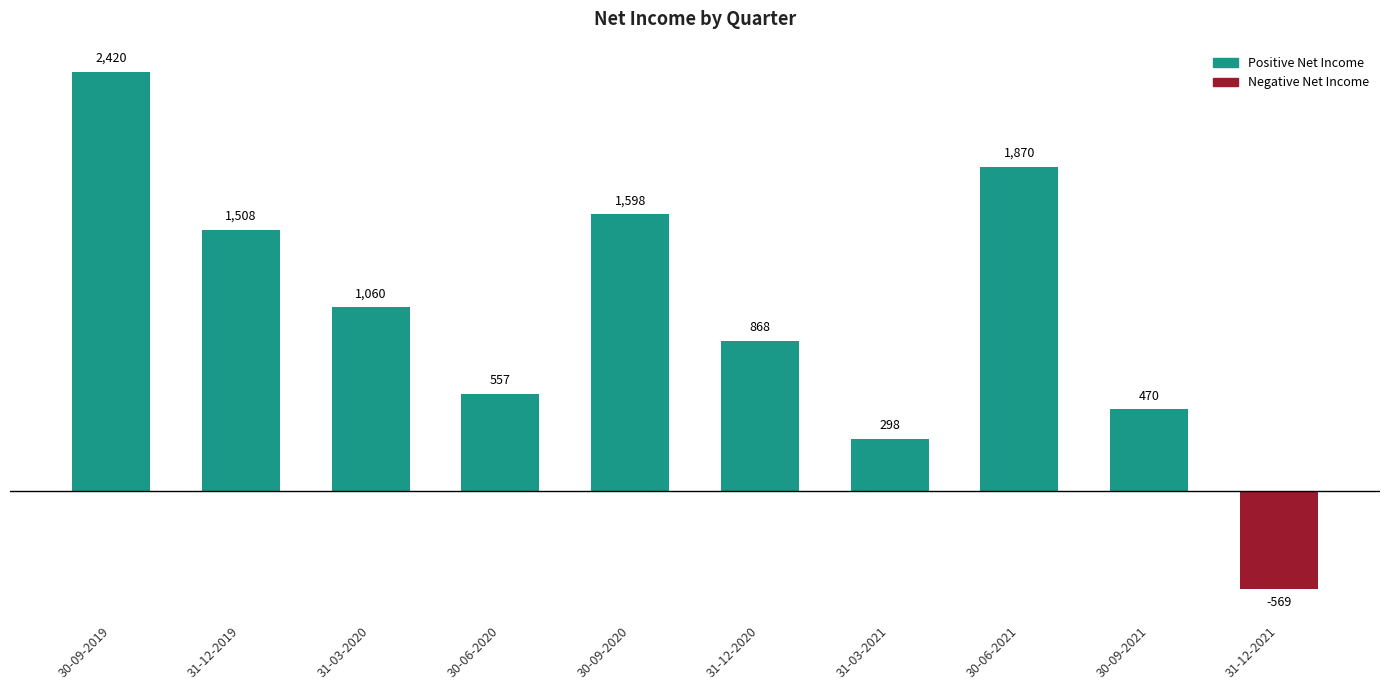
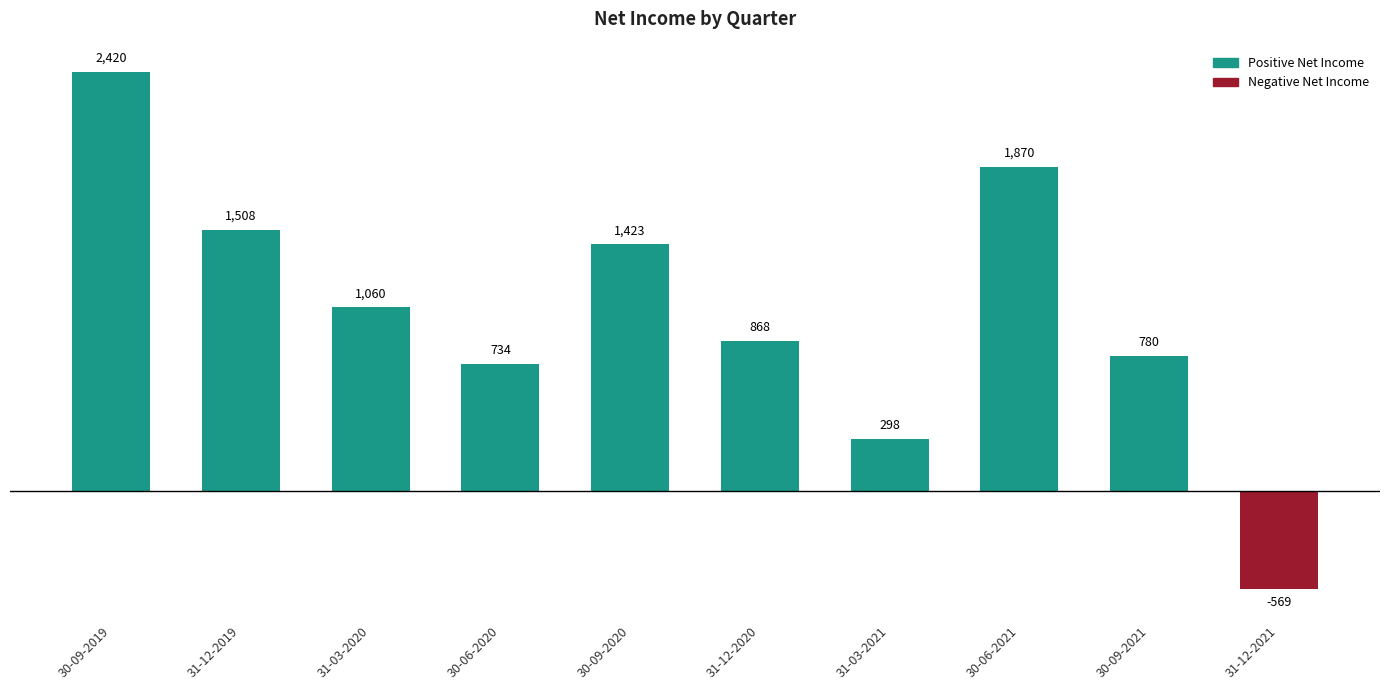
  {
    "30-09-2019": "2,420",
    "31-12-2019": "1,508",
    "31-03-2020": "1,060",
-   "30-06-2020": "557",
-   "30-09-2020": "1,598",
+   "30-06-2020": "734",
+   "30-09-2020": "1,423",
    "31-12-2020": "868",
    "31-03-2021": "298",
    "30-06-2021": "1,870",
-   "30-09-2021": "470",
+   "30-09-2021": "780",
    "31-12-2021": "-569"
  }
